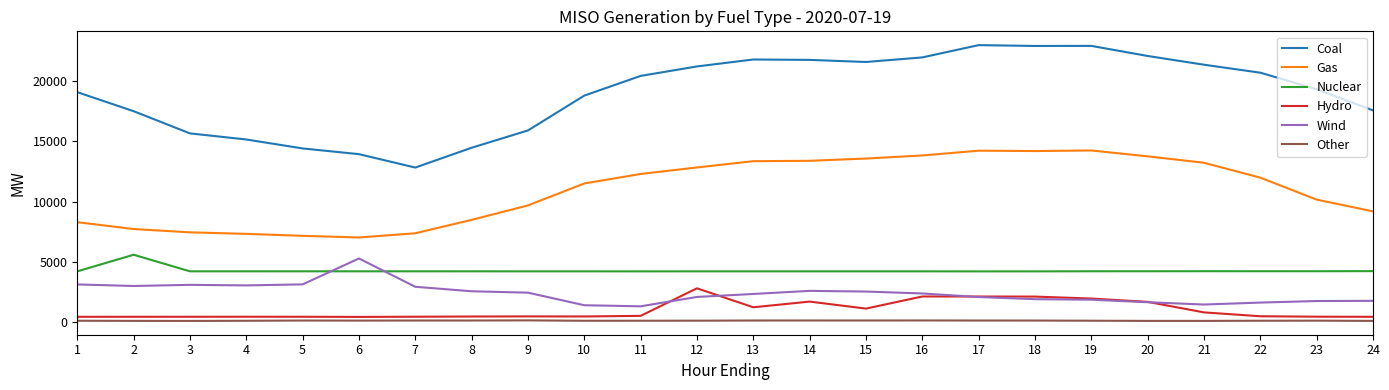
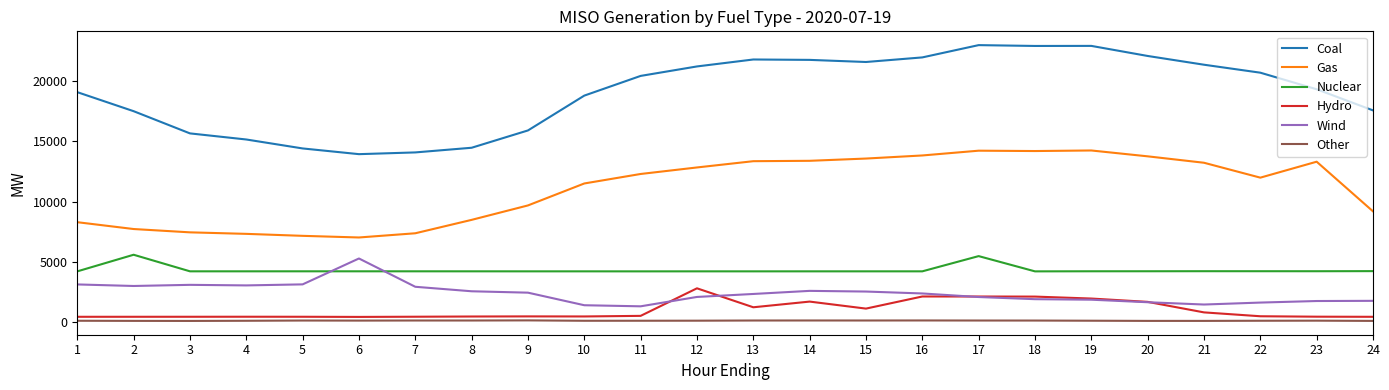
  {
    "Coal": {
      "1": 19100,
      "2": 17500,
      "3": 15600,
      "4": 15100,
      "5": 14400,
      "6": 13900,
-     "7": 12800,
+     "7": 14100,
      "8": 14500,
      "9": 15900,
      "10": 18800,
      "11": 20400,
      "12": 21200,
      "13": 21800,
      "14": 21700,
      "15": 21600,
      "16": 21900,
      "17": 23000,
      "18": 22900,
      "19": 22900,
      "20": 22100,
      "21": 21300,
      "22": 20700,
      "24": 17500
    },
    "Gas": {
      "1": 8300,
      "2": 7700,
      "3": 7400,
      "4": 7300,
      "5": 7200,
      "6": 7000,
      "7": 7400,
      "8": 8500,
      "9": 9700,
      "10": 11500,
      "11": 12300,
      "12": 12800,
      "13": 13300,
      "14": 13400,
      "15": 13600,
      "16": 13800,
      "17": 14200,
      "18": 14200,
      "19": 14200,
      "20": 13700,
      "21": 13200,
      "22": 12000,
-     "23": 10200,
+     "23": 13300,
      "24": 9200
    },
    "Nuclear": {
      "1": 4200,
      "2": 5600,
      "3": 4200,
      "4": 4200,
      "5": 4200,
      "6": 4200,
      "7": 4200,
      "8": 4200,
      "9": 4200,
      "10": 4200,
      "11": 4200,
      "12": 4200,
      "13": 4200,
      "14": 4200,
      "15": 4200,
      "16": 4200,
-     "17": 4200,
+     "17": 5500,
      "18": 4200,
      "19": 4200,
      "20": 4200,
      "21": 4200,
      "22": 4200,
      "23": 4200,
      "24": 4200
    },
    "Hydro": {
      "1": 500,
      "2": 500,
      "3": 500,
      "4": 500,
      "5": 500,
      "6": 400,
      "7": 500,
      "8": 500,
      "9": 500,
      "10": 500,
      "11": 500,
      "12": 2800,
      "13": 1200,
      "14": 1700,
      "15": 1100,
      "16": 2100,
      "18": 2100,
      "21": 800,
      "22": 500,
      "23": 500,
      "24": 500
    },
    "Wind": {
      "1": 3100,
      "2": 3000,
      "3": 3100,
      "4": 3100,
      "5": 3100,
      "6": 5300,
      "7": 2900,
      "8": 2600,
      "9": 2500,
      "10": 1400,
      "11": 1300,
      "12": 2100,
      "13": 2300,
      "14": 2600,
      "15": 2500,
      "16": 2400,
      "18": 1900,
      "21": 1500,
      "22": 1600,
      "23": 1800,
      "24": 1800
    },
    "Other": {
      "1": 100,
      "2": 100,
      "3": 100,
      "4": 100,
      "5": 100,
      "6": 100,
      "7": 100,
      "8": 100,
      "9": 200,
      "10": 100,
      "11": 100,
      "12": 100,
      "13": 100,
      "14": 100,
      "15": 100,
      "16": 200,
      "17": 100,
      "18": 100,
      "19": 100,
      "20": 100,
      "21": 100,
      "22": 100,
      "23": 100,
      "24": 100
    }
  }
